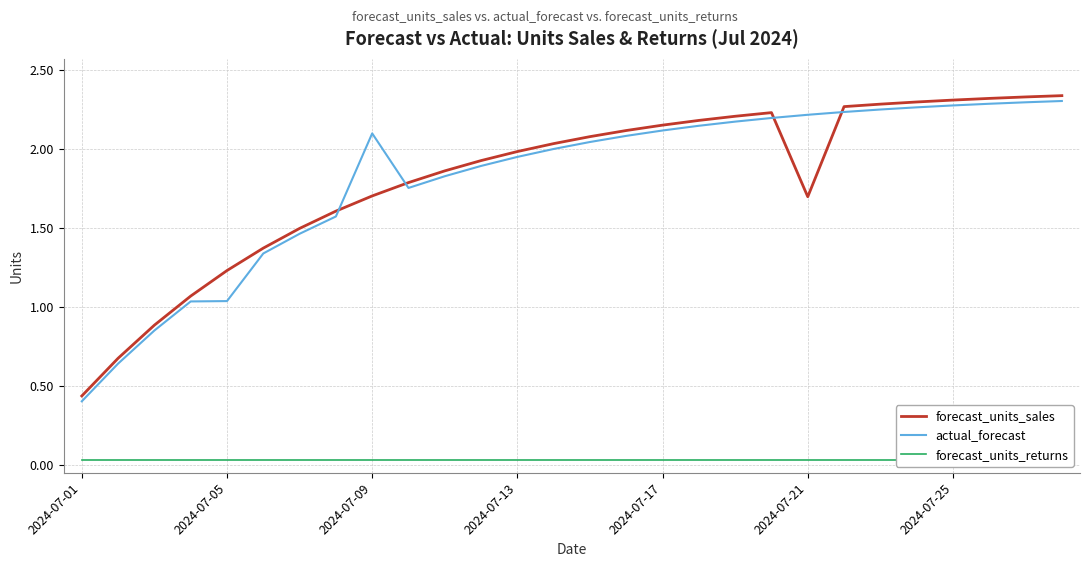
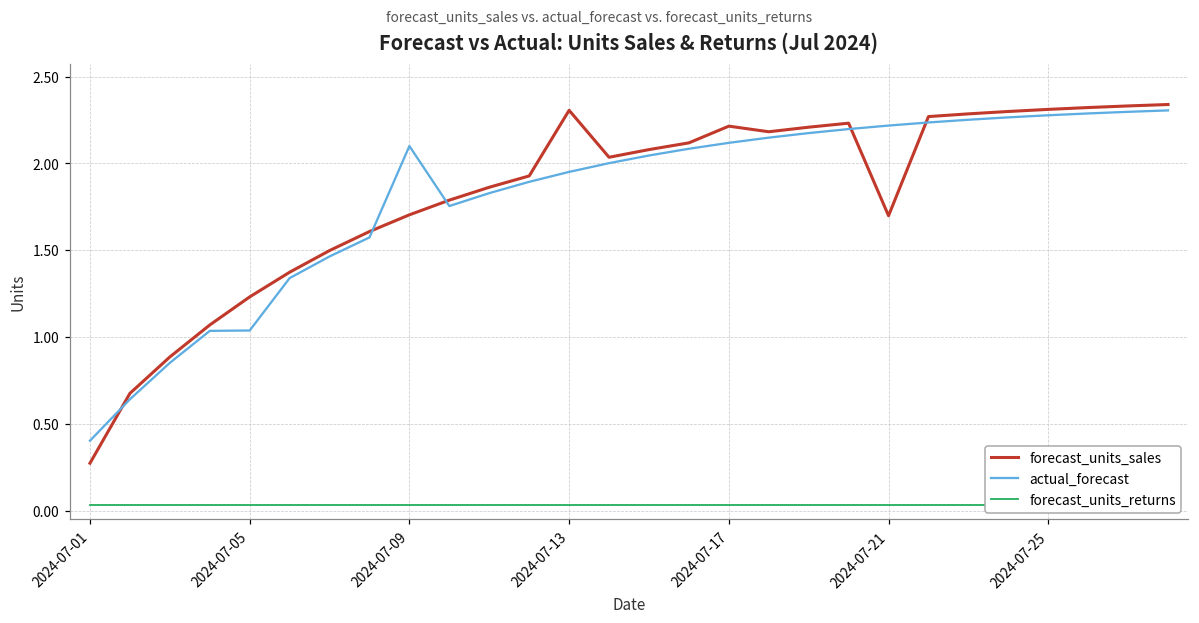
  {
    "forecast_units_sales": {
-     "2024-07-01": 0.44,
+     "2024-07-01": 0.27,
      "2024-07-05": 1.23,
      "2024-07-09": 1.70,
-     "2024-07-13": 1.99,
-     "2024-07-17": 2.15,
+     "2024-07-13": 2.31,
+     "2024-07-17": 2.21,
      "2024-07-21": 1.70,
      "2024-07-25": 2.31
    },
    "actual_forecast": {
      "2024-07-01": 0.40,
      "2024-07-05": 1.04,
      "2024-07-09": 2.10,
      "2024-07-13": 1.95,
      "2024-07-17": 2.12,
      "2024-07-21": 2.22,
      "2024-07-25": 2.28
    },
    "forecast_units_returns": {
      "2024-07-01": 0.03,
      "2024-07-05": 0.03,
      "2024-07-09": 0.03,
      "2024-07-13": 0.03,
      "2024-07-17": 0.03,
      "2024-07-21": 0.03
    }
  }
